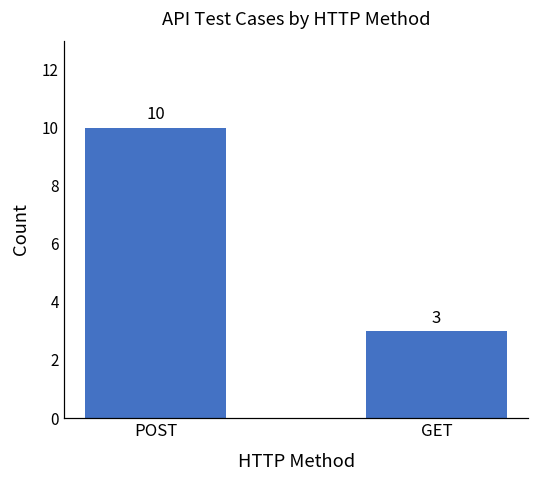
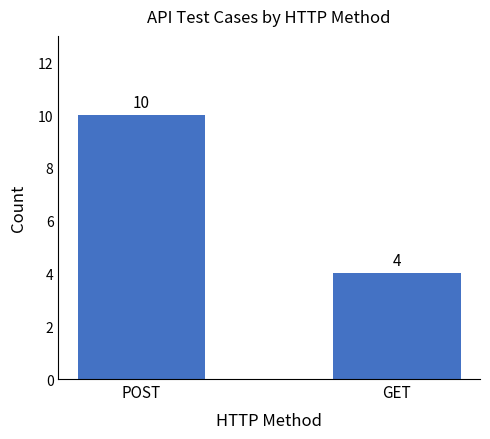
  {
    "POST": 10,
-   "GET": 3
+   "GET": 4
  }
